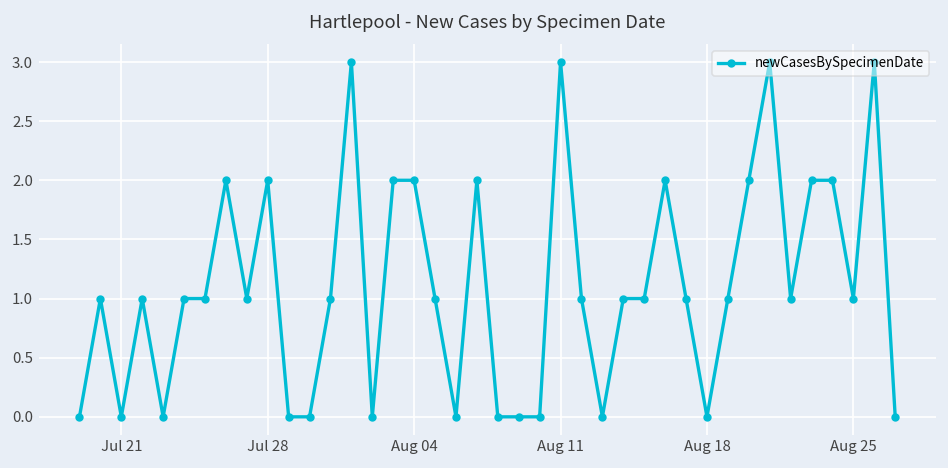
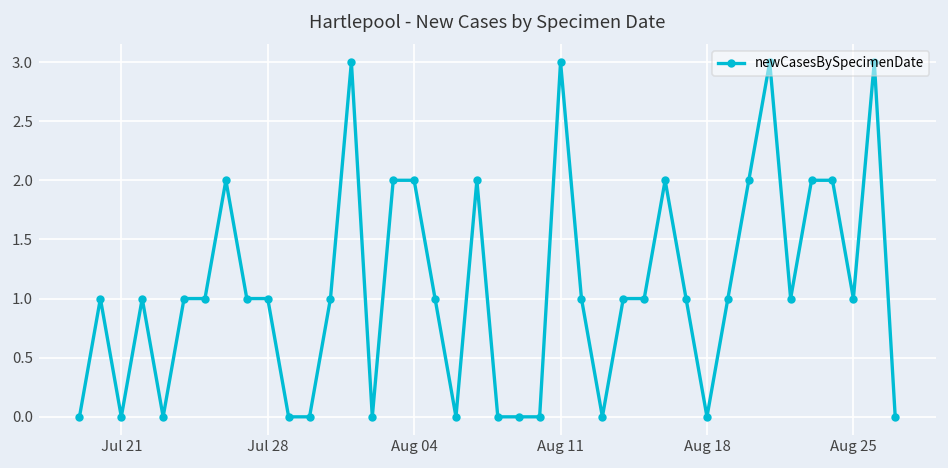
  {
    "Jul 21": 0,
-   "Jul 28": 2,
+   "Jul 28": 1,
    "Aug 04": 2,
    "Aug 11": 3,
    "Aug 18": 0,
    "Aug 25": 1
  }
